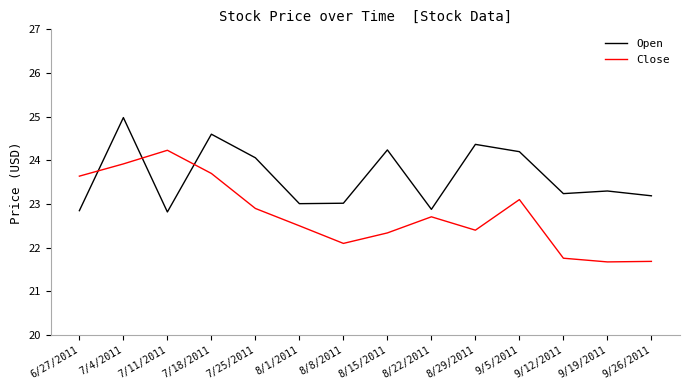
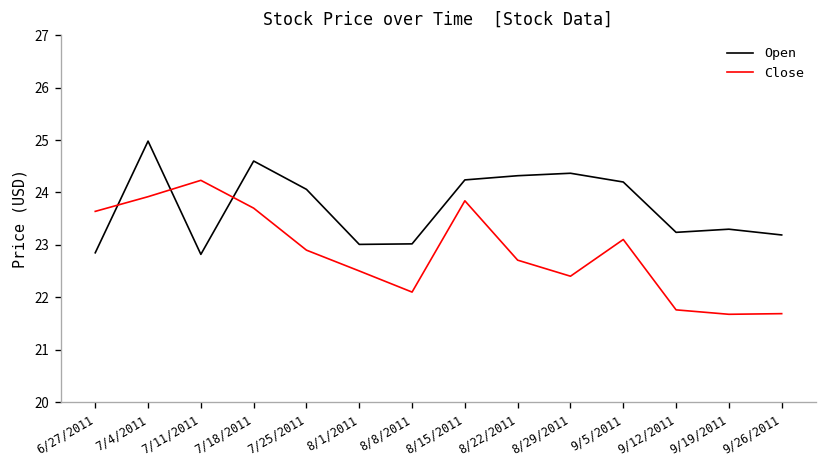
  {
    "Open": {
      "6/27/2011": 22.9,
      "7/4/2011": 25.0,
      "7/11/2011": 22.8,
      "7/18/2011": 24.6,
      "7/25/2011": 24.1,
      "8/1/2011": 23.0,
      "8/8/2011": 23.0,
      "8/15/2011": 24.2,
-     "8/22/2011": 22.9,
+     "8/22/2011": 24.3,
      "8/29/2011": 24.4,
      "9/5/2011": 24.2,
      "9/12/2011": 23.2,
      "9/19/2011": 23.3,
      "9/26/2011": 23.2
    },
    "Close": {
      "6/27/2011": 23.6,
      "7/4/2011": 23.9,
      "7/11/2011": 24.2,
      "7/18/2011": 23.7,
      "7/25/2011": 22.9,
      "8/1/2011": 22.5,
      "8/8/2011": 22.1,
-     "8/15/2011": 22.3,
+     "8/15/2011": 23.8,
      "8/22/2011": 22.7,
      "8/29/2011": 22.4,
      "9/5/2011": 23.1,
      "9/12/2011": 21.8,
      "9/19/2011": 21.7,
      "9/26/2011": 21.7
    }
  }
